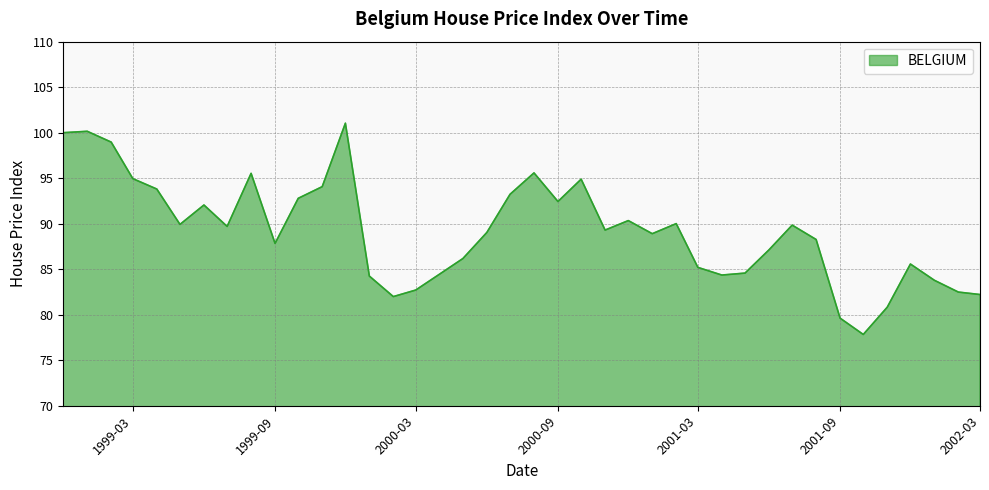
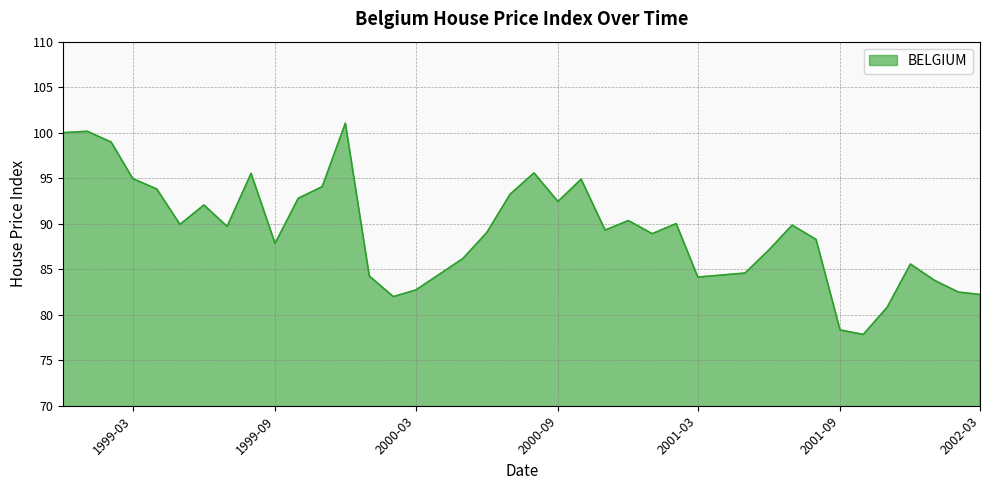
  {
    "1999-03": 95,
    "1999-09": 88,
    "2000-03": 83,
    "2000-09": 92,
-   "2001-03": 85,
-   "2001-09": 80,
+   "2001-03": 84,
+   "2001-09": 78,
    "2002-03": 82
  }
